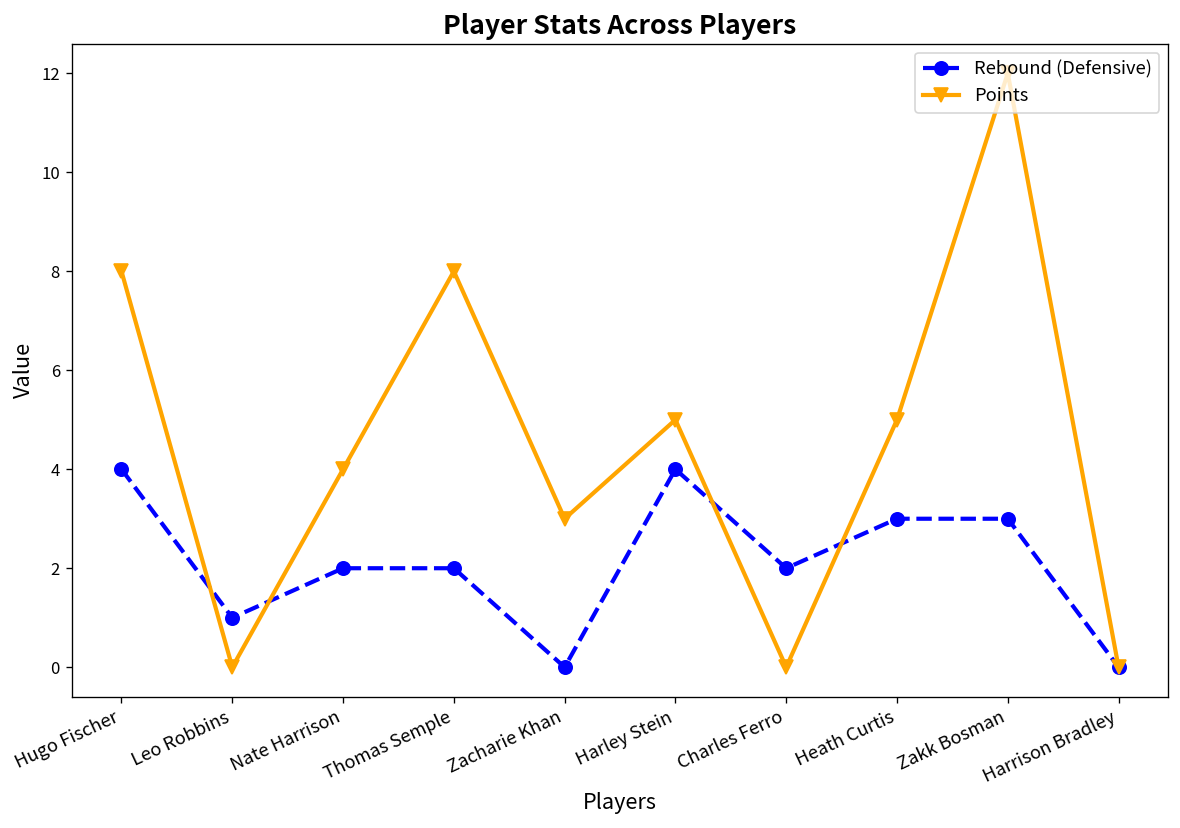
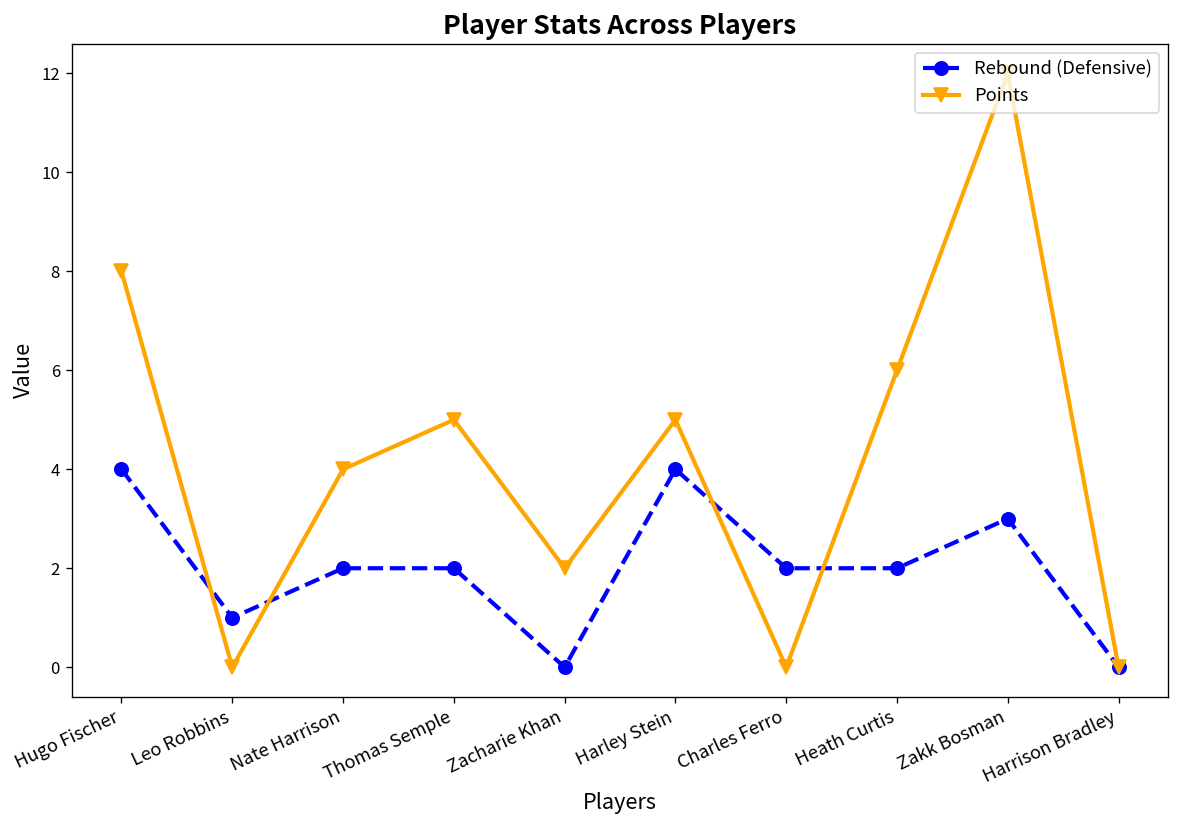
  {
    "Rebound (Defensive)": {
      "Hugo Fischer": 4,
      "Leo Robbins": 1,
      "Nate Harrison": 2,
      "Thomas Semple": 2,
      "Zacharie Khan": 0,
      "Harley Stein": 4,
      "Charles Ferro": 2,
-     "Heath Curtis": 3,
+     "Heath Curtis": 2,
      "Zakk Bosman": 3
    },
    "Points": {
      "Hugo Fischer": 8,
      "Leo Robbins": 0,
      "Nate Harrison": 4,
-     "Thomas Semple": 8,
-     "Zacharie Khan": 3,
+     "Thomas Semple": 5,
+     "Zacharie Khan": 2,
      "Harley Stein": 5,
      "Charles Ferro": 0,
-     "Heath Curtis": 5
+     "Heath Curtis": 6
    }
  }
